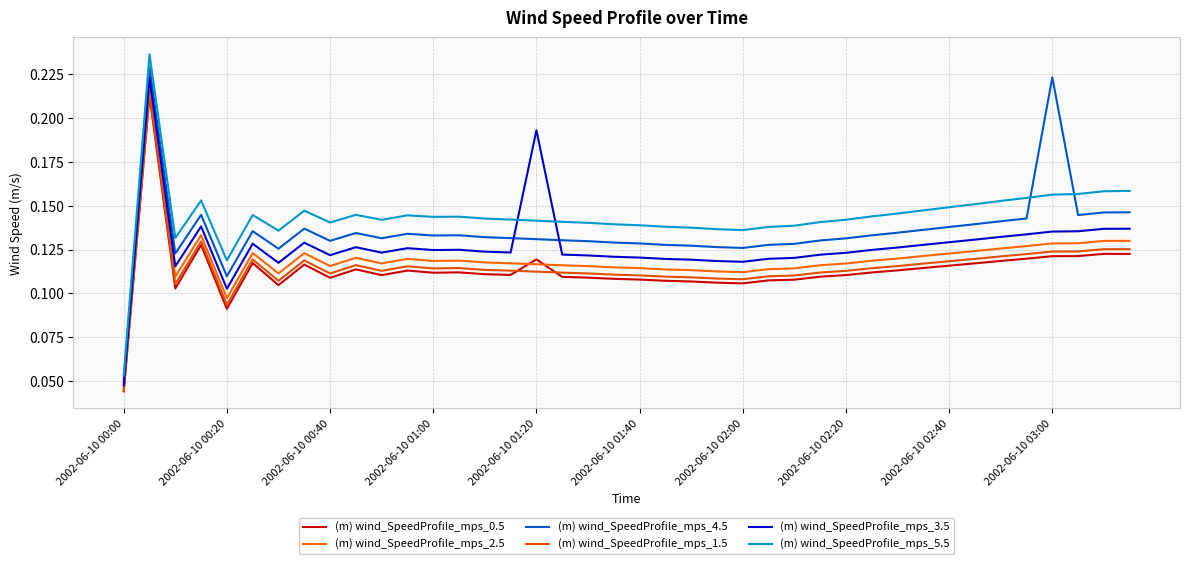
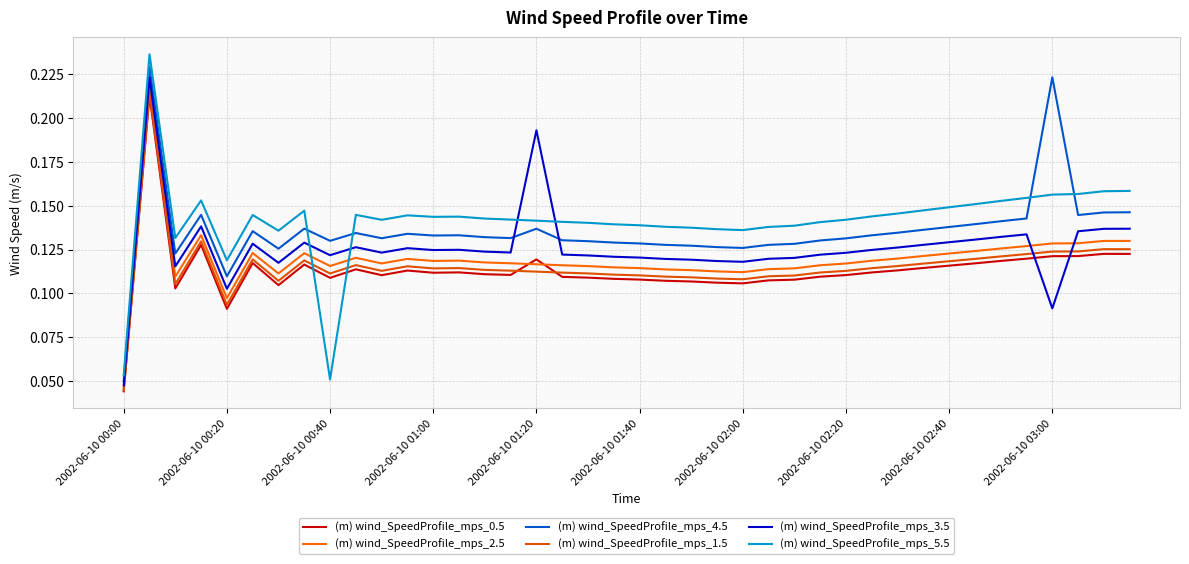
  {
    "(m) wind_SpeedProfile_mps_0.5": {
      "2002-06-10 00:20": 0.091,
      "2002-06-10 00:40": 0.109,
      "2002-06-10 01:00": 0.112,
      "2002-06-10 01:20": 0.119,
      "2002-06-10 01:40": 0.108,
      "2002-06-10 02:00": 0.106,
      "2002-06-10 02:20": 0.110,
      "2002-06-10 02:40": 0.116,
      "2002-06-10 03:00": 0.121
    },
    "(m) wind_SpeedProfile_mps_4.5": {
      "2002-06-10 00:00": 0.050,
      "2002-06-10 00:20": 0.110,
      "2002-06-10 00:40": 0.130,
      "2002-06-10 01:00": 0.133,
-     "2002-06-10 01:20": 0.131,
+     "2002-06-10 01:20": 0.137,
      "2002-06-10 01:40": 0.128,
      "2002-06-10 02:00": 0.126,
      "2002-06-10 02:20": 0.131,
      "2002-06-10 02:40": 0.138,
      "2002-06-10 03:00": 0.223
    },
    "(m) wind_SpeedProfile_mps_3.5": {
      "2002-06-10 00:00": 0.048,
      "2002-06-10 00:20": 0.103,
      "2002-06-10 00:40": 0.122,
      "2002-06-10 01:00": 0.125,
      "2002-06-10 01:20": 0.193,
      "2002-06-10 01:40": 0.120,
      "2002-06-10 02:00": 0.118,
      "2002-06-10 02:20": 0.123,
      "2002-06-10 02:40": 0.129,
-     "2002-06-10 03:00": 0.135
+     "2002-06-10 03:00": 0.091
    },
    "(m) wind_SpeedProfile_mps_5.5": {
      "2002-06-10 00:00": 0.053,
      "2002-06-10 00:20": 0.119,
-     "2002-06-10 00:40": 0.140,
+     "2002-06-10 00:40": 0.051,
      "2002-06-10 01:00": 0.144,
      "2002-06-10 01:20": 0.141,
      "2002-06-10 01:40": 0.139,
      "2002-06-10 02:00": 0.136,
      "2002-06-10 02:20": 0.142,
      "2002-06-10 02:40": 0.149,
      "2002-06-10 03:00": 0.156
    }
  }
